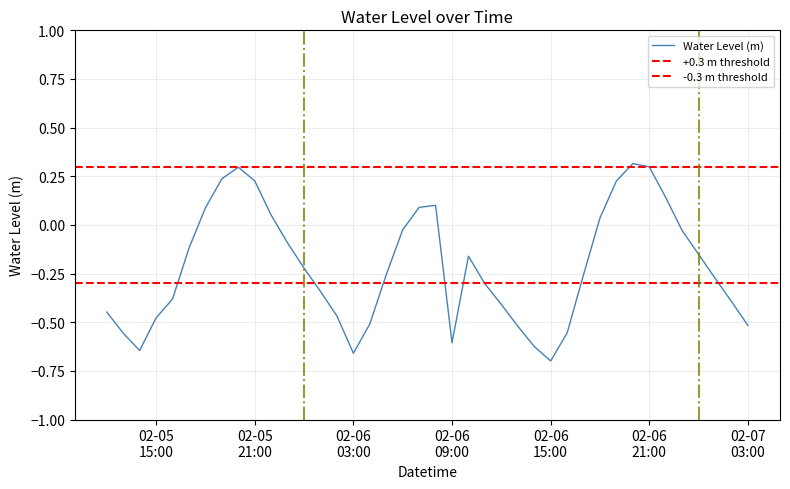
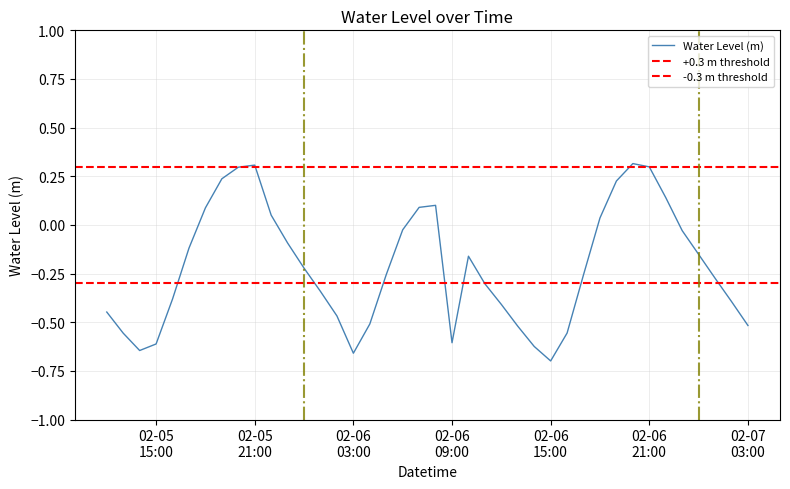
  {
-   "02-05 15:00": -0.48,
-   "02-05 21:00": 0.23,
+   "02-05 15:00": -0.61,
+   "02-05 21:00": 0.31,
    "02-06 03:00": -0.66,
    "02-06 09:00": -0.61,
    "02-06 15:00": -0.70,
    "02-06 21:00": 0.30,
    "02-07 03:00": -0.52
  }
